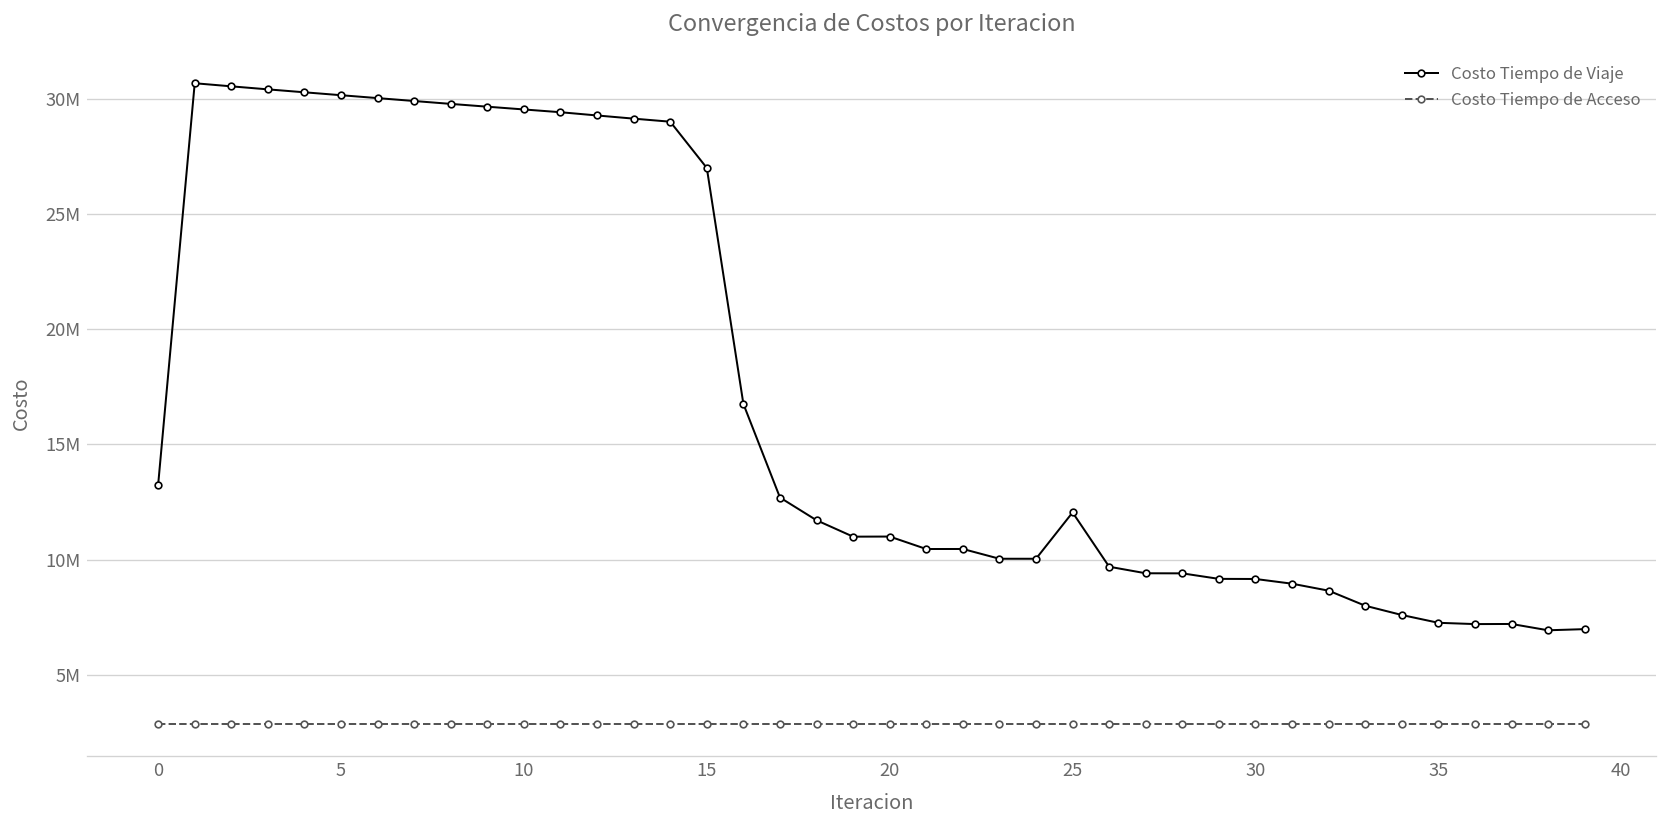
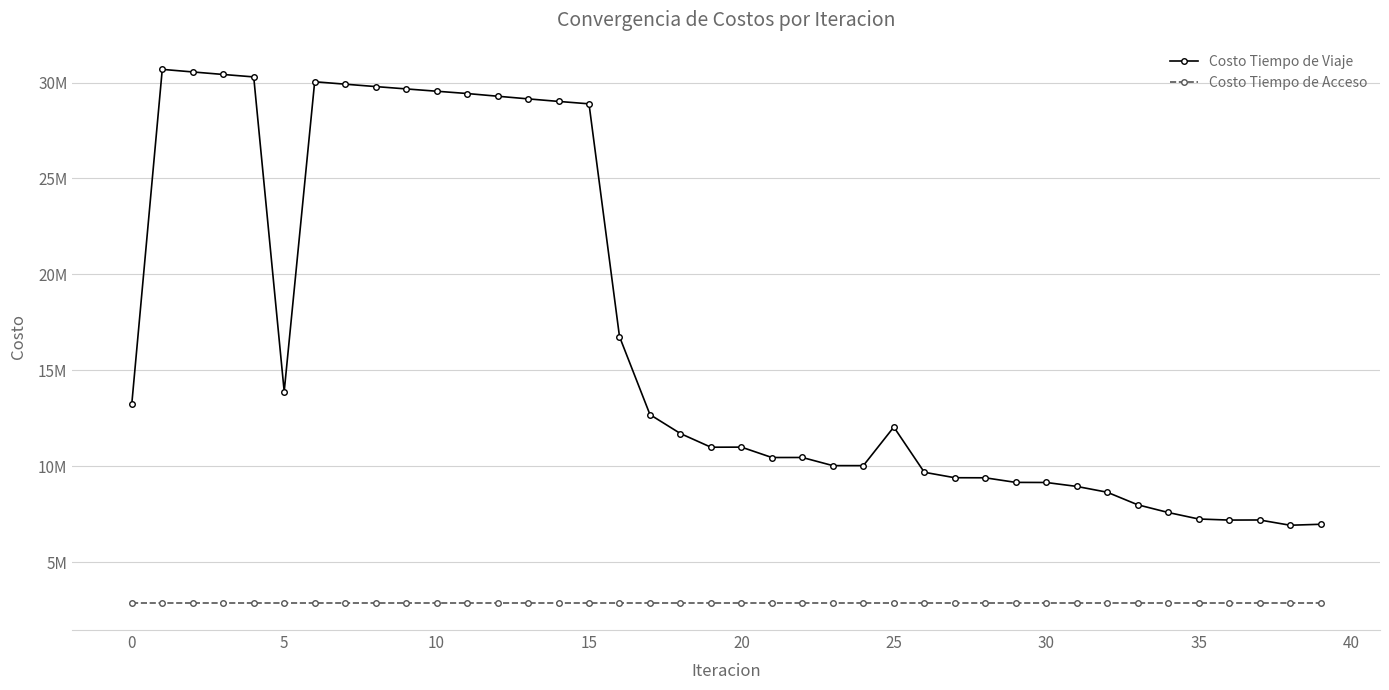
  {
    "Costo Tiempo de Viaje": {
      "0": 13200000,
-     "5": 30200000,
+     "5": 13900000,
      "10": 29500000,
-     "15": 27000000,
+     "15": 28900000,
      "20": 11000000,
      "25": 12000000,
      "30": 9200000,
      "35": 7300000
    },
    "Costo Tiempo de Acceso": {
      "0": 2900000,
      "5": 2900000,
      "10": 2900000,
      "15": 2900000,
      "20": 2900000,
      "25": 2900000,
      "30": 2900000,
      "35": 2900000
    }
  }
